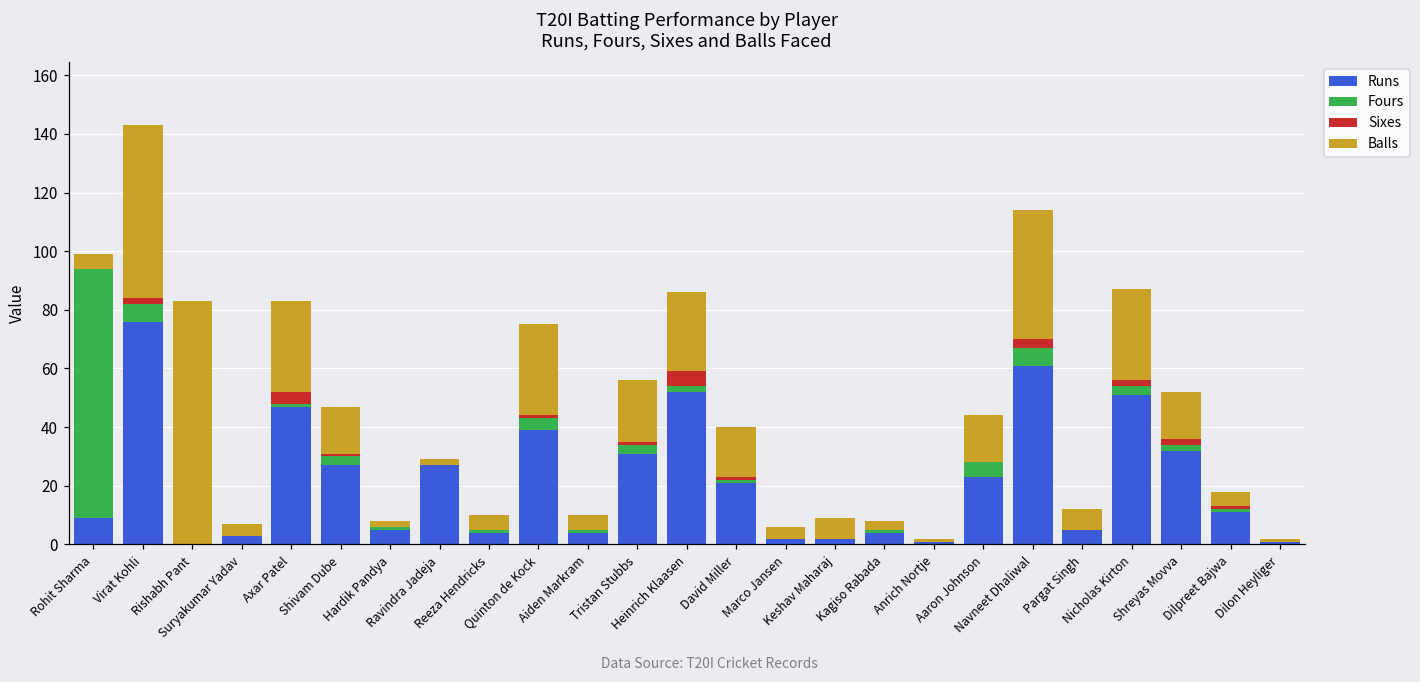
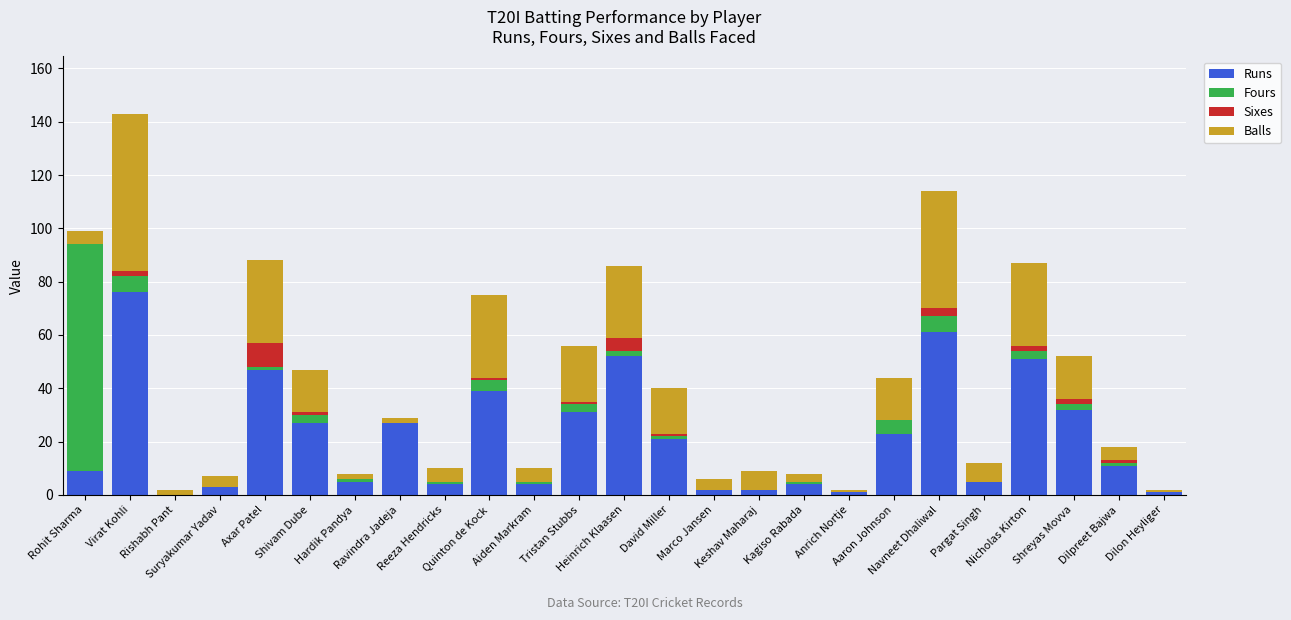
  {
    "Runs": {
      "Rohit Sharma": 9,
      "Virat Kohli": 76,
      "Rishabh Pant": 0,
      "Suryakumar Yadav": 3,
      "Axar Patel": 47,
      "Shivam Dube": 27,
      "Hardik Pandya": 5,
      "Ravindra Jadeja": 27,
      "Reeza Hendricks": 4,
      "Quinton de Kock": 39,
      "Aiden Markram": 4,
      "Tristan Stubbs": 31,
      "Heinrich Klaasen": 52,
      "David Miller": 21,
      "Marco Jansen": 2,
      "Keshav Maharaj": 2,
      "Kagiso Rabada": 4,
      "Anrich Nortje": 1,
      "Aaron Johnson": 23,
      "Navneet Dhaliwal": 61,
      "Pargat Singh": 5,
      "Nicholas Kirton": 51,
      "Shreyas Movva": 32,
      "Dilpreet Bajwa": 11,
      "Dilon Heyliger": 1
    },
    "Fours": {
      "Rohit Sharma": 85,
      "Virat Kohli": 6,
      "Rishabh Pant": 0,
      "Suryakumar Yadav": 0,
      "Axar Patel": 1,
      "Shivam Dube": 3,
      "Hardik Pandya": 1,
      "Ravindra Jadeja": 0,
      "Reeza Hendricks": 1,
      "Quinton de Kock": 4,
      "Aiden Markram": 1,
      "Tristan Stubbs": 3,
      "Heinrich Klaasen": 2,
      "David Miller": 1,
      "Marco Jansen": 0,
      "Keshav Maharaj": 0,
      "Kagiso Rabada": 1,
      "Anrich Nortje": 0,
      "Aaron Johnson": 5,
      "Navneet Dhaliwal": 6,
      "Pargat Singh": 0,
      "Nicholas Kirton": 3,
      "Shreyas Movva": 2,
      "Dilpreet Bajwa": 1,
      "Dilon Heyliger": 0
    },
    "Sixes": {
      "Rohit Sharma": 0,
      "Virat Kohli": 2,
      "Rishabh Pant": 0,
      "Suryakumar Yadav": 0,
-     "Axar Patel": 4,
+     "Axar Patel": 9,
      "Shivam Dube": 1,
      "Hardik Pandya": 0,
      "Ravindra Jadeja": 0,
      "Reeza Hendricks": 0,
      "Quinton de Kock": 1,
      "Aiden Markram": 0,
      "Tristan Stubbs": 1,
      "Heinrich Klaasen": 5,
      "David Miller": 1,
      "Marco Jansen": 0,
      "Keshav Maharaj": 0,
      "Kagiso Rabada": 0,
      "Anrich Nortje": 0,
      "Aaron Johnson": 0,
      "Navneet Dhaliwal": 3,
      "Pargat Singh": 0,
      "Nicholas Kirton": 2,
      "Shreyas Movva": 2,
      "Dilpreet Bajwa": 1,
      "Dilon Heyliger": 0
    },
    "Balls": {
      "Rohit Sharma": 5,
      "Virat Kohli": 59,
-     "Rishabh Pant": 83,
+     "Rishabh Pant": 2,
      "Suryakumar Yadav": 4,
      "Axar Patel": 31,
      "Shivam Dube": 16,
      "Hardik Pandya": 2,
      "Ravindra Jadeja": 2,
      "Reeza Hendricks": 5,
      "Quinton de Kock": 31,
      "Aiden Markram": 5,
      "Tristan Stubbs": 21,
      "Heinrich Klaasen": 27,
      "David Miller": 17,
      "Marco Jansen": 4,
      "Keshav Maharaj": 7,
      "Kagiso Rabada": 3,
      "Anrich Nortje": 1,
      "Aaron Johnson": 16,
      "Navneet Dhaliwal": 44,
      "Pargat Singh": 7,
      "Nicholas Kirton": 31,
      "Shreyas Movva": 16,
      "Dilpreet Bajwa": 5,
      "Dilon Heyliger": 1
    }
  }
